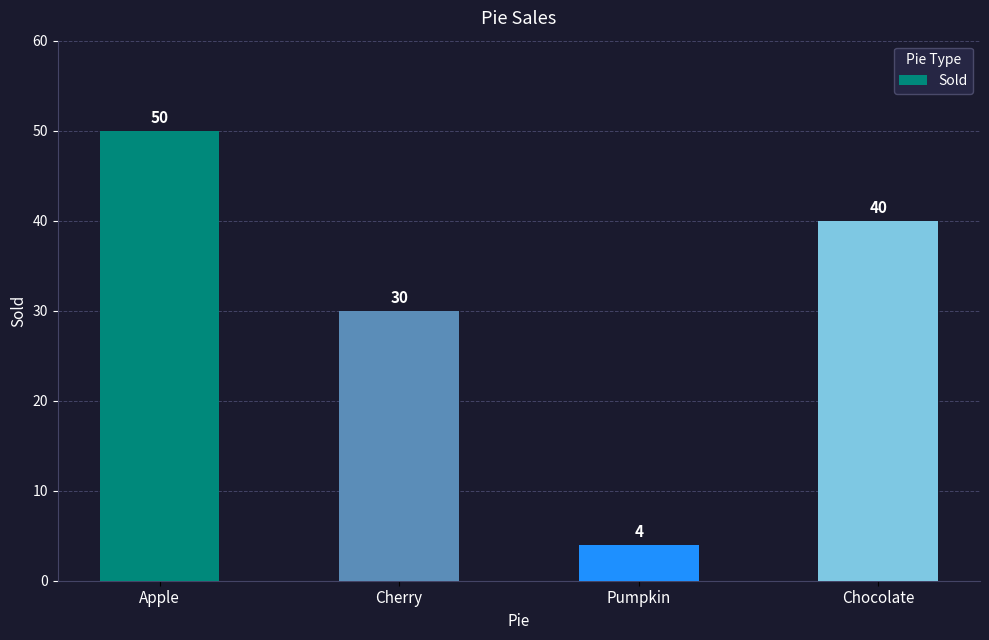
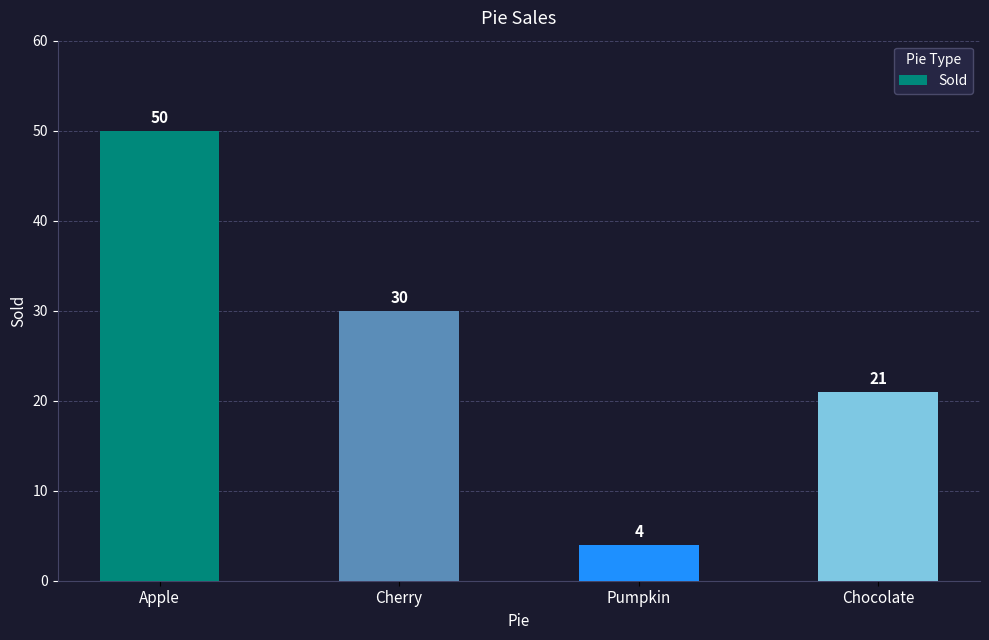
  {
    "Apple": 50,
    "Cherry": 30,
    "Pumpkin": 4,
-   "Chocolate": 40
+   "Chocolate": 21
  }
